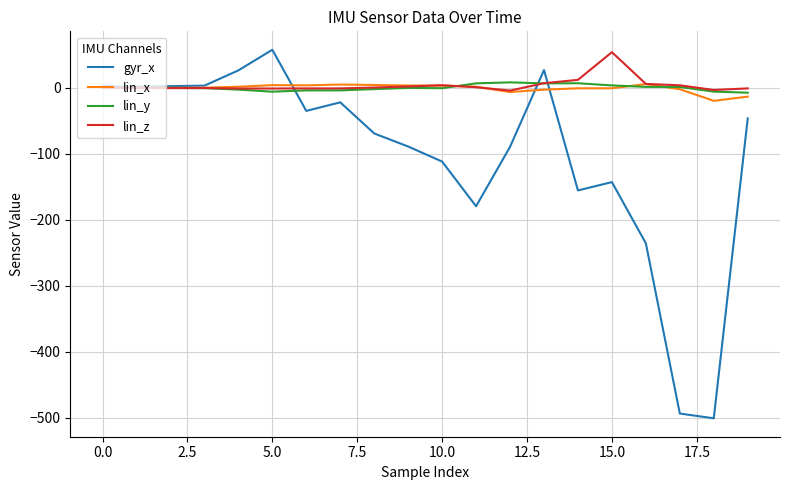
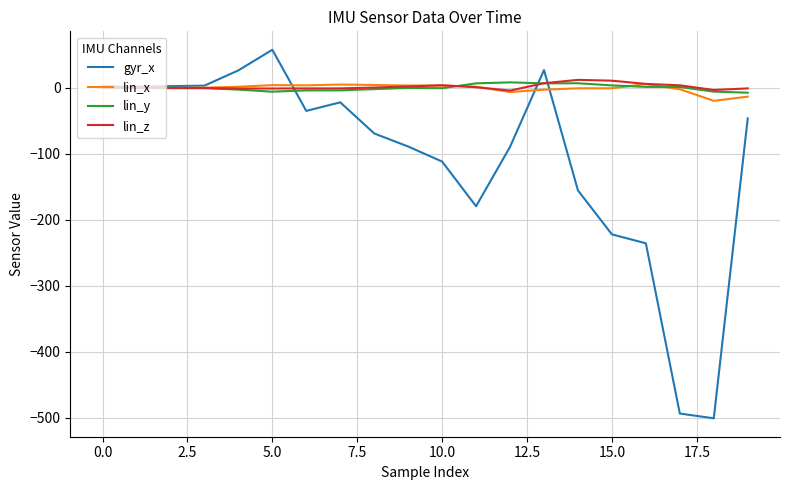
  {
    "gyr_x": {
      "5.0": 60,
      "10.0": -110,
-     "15.0": -140
+     "15.0": -220
    },
    "lin_x": {
      "5.0": 0,
      "15.0": 0
    },
    "lin_y": {
      "5.0": -10,
      "10.0": 0,
      "15.0": 0
    },
    "lin_z": {
      "5.0": 0,
-     "15.0": 50
+     "15.0": 10
    }
  }
